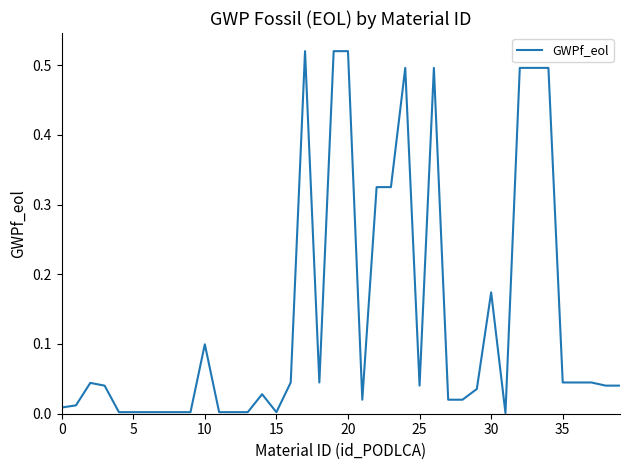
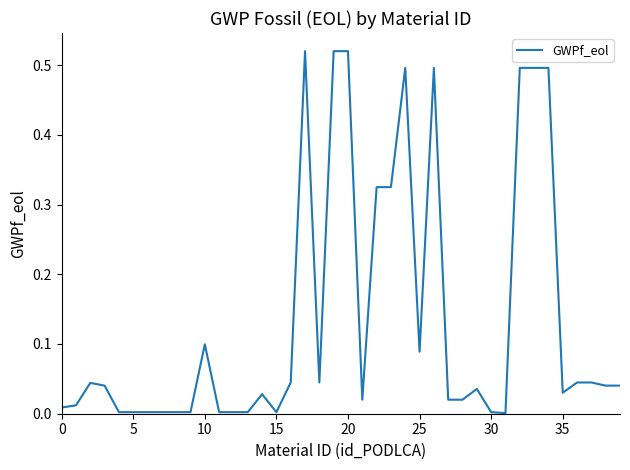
  {
    "0": 0.01,
    "5": 0.00,
    "10": 0.10,
    "15": 0.00,
    "20": 0.52,
-   "25": 0.04,
-   "30": 0.17,
-   "35": 0.04
+   "25": 0.09,
+   "30": 0.00,
+   "35": 0.03
  }
